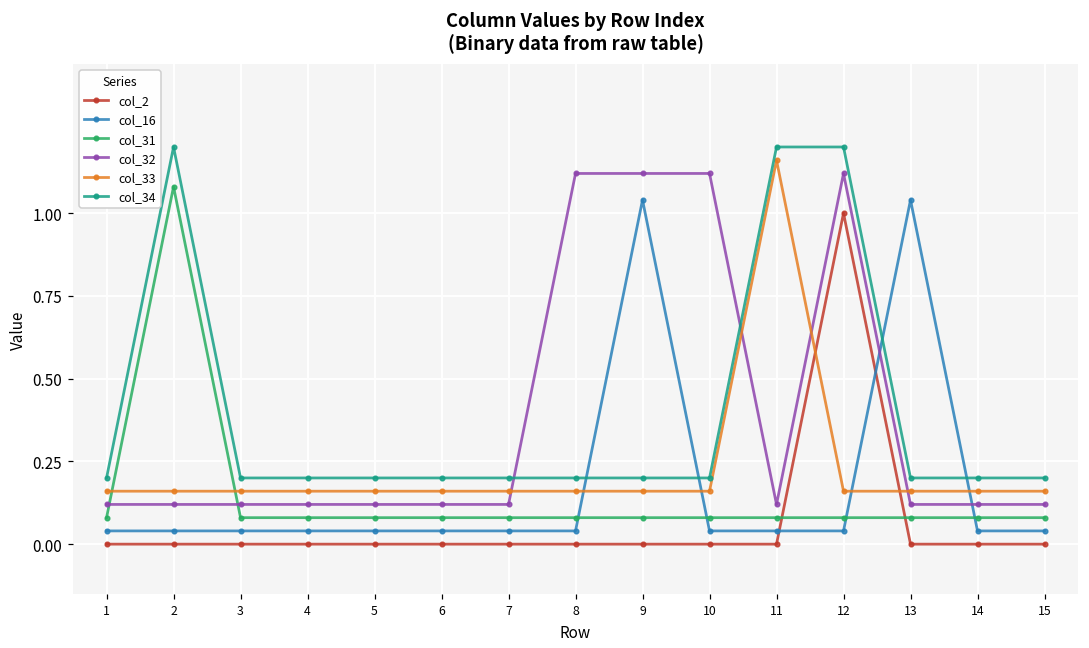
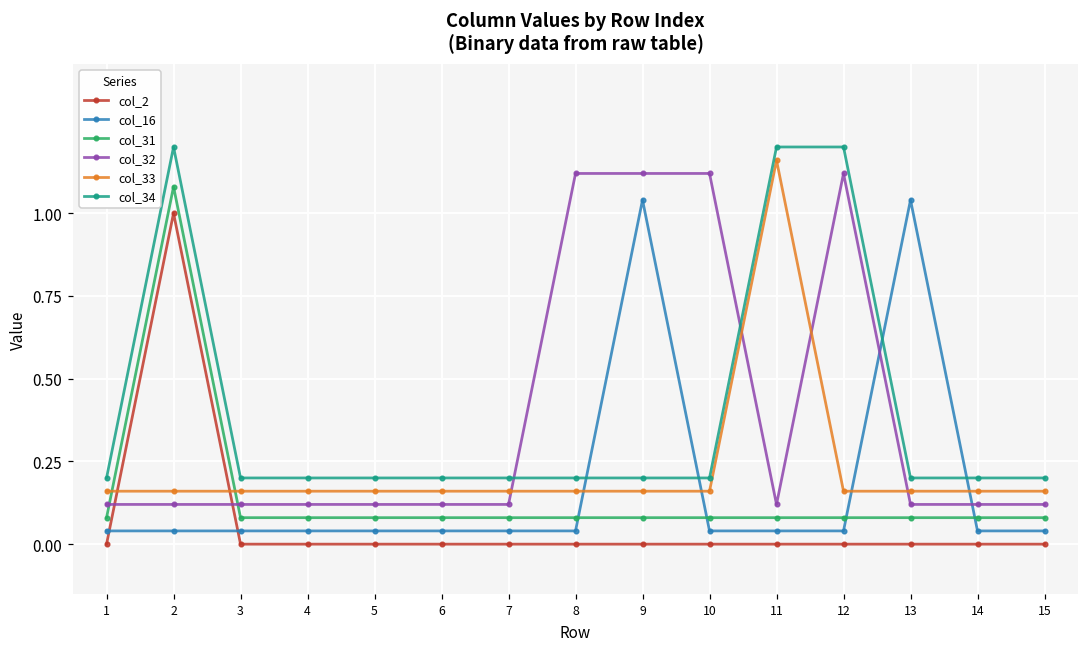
  {
    "col_2": {
      "1": 0,
-     "2": 0,
+     "2": 1,
      "3": 0,
      "4": 0,
      "5": 0,
      "6": 0,
      "7": 0,
      "8": 0,
      "9": 0,
      "10": 0,
      "11": 0,
-     "12": 1,
+     "12": 0,
      "13": 0,
      "14": 0,
      "15": 0
    },
    "col_16": {
      "1": 0.04,
      "2": 0.04,
      "3": 0.04,
      "4": 0.04,
      "5": 0.04,
      "6": 0.04,
      "7": 0.04,
      "8": 0.04,
      "9": 1.04,
      "10": 0.04,
      "11": 0.04,
      "12": 0.04,
      "13": 1.04,
      "14": 0.04,
      "15": 0.04
    },
    "col_32": {
      "1": 0.12,
      "2": 0.12,
      "3": 0.12,
      "4": 0.12,
      "5": 0.12,
      "6": 0.12,
      "7": 0.12,
      "8": 1.12,
      "9": 1.12,
      "10": 1.12,
      "11": 0.12,
      "12": 1.12,
      "13": 0.12,
      "14": 0.12,
      "15": 0.12
    },
    "col_33": {
      "1": 0.16,
      "2": 0.16,
      "3": 0.16,
      "4": 0.16,
      "5": 0.16,
      "6": 0.16,
      "7": 0.16,
      "8": 0.16,
      "9": 0.16,
      "10": 0.16,
      "11": 1.16,
      "12": 0.16,
      "13": 0.16,
      "14": 0.16,
      "15": 0.16
    }
  }
